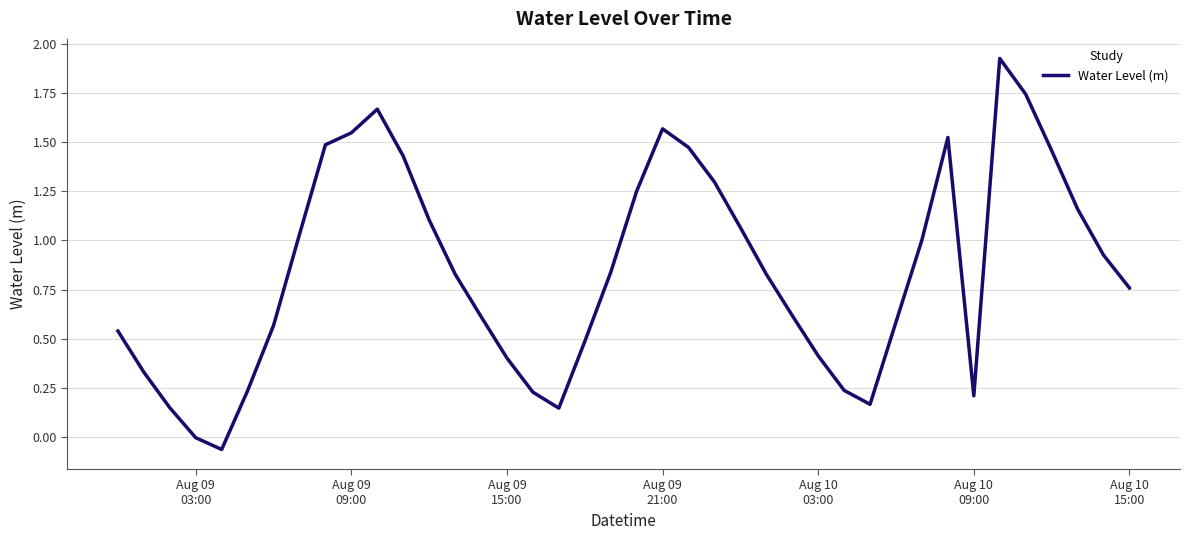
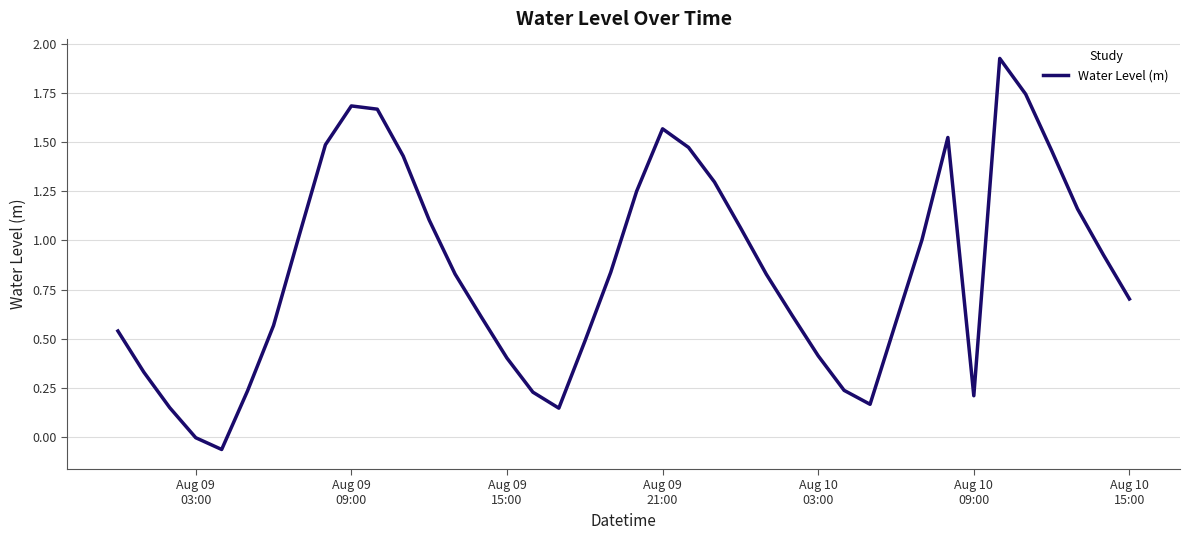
  {
    "Aug 09 03:00": 0.00,
-   "Aug 09 09:00": 1.55,
+   "Aug 09 09:00": 1.68,
    "Aug 09 15:00": 0.40,
    "Aug 09 21:00": 1.57,
    "Aug 10 03:00": 0.41,
    "Aug 10 09:00": 0.21,
-   "Aug 10 15:00": 0.76
+   "Aug 10 15:00": 0.70
  }
